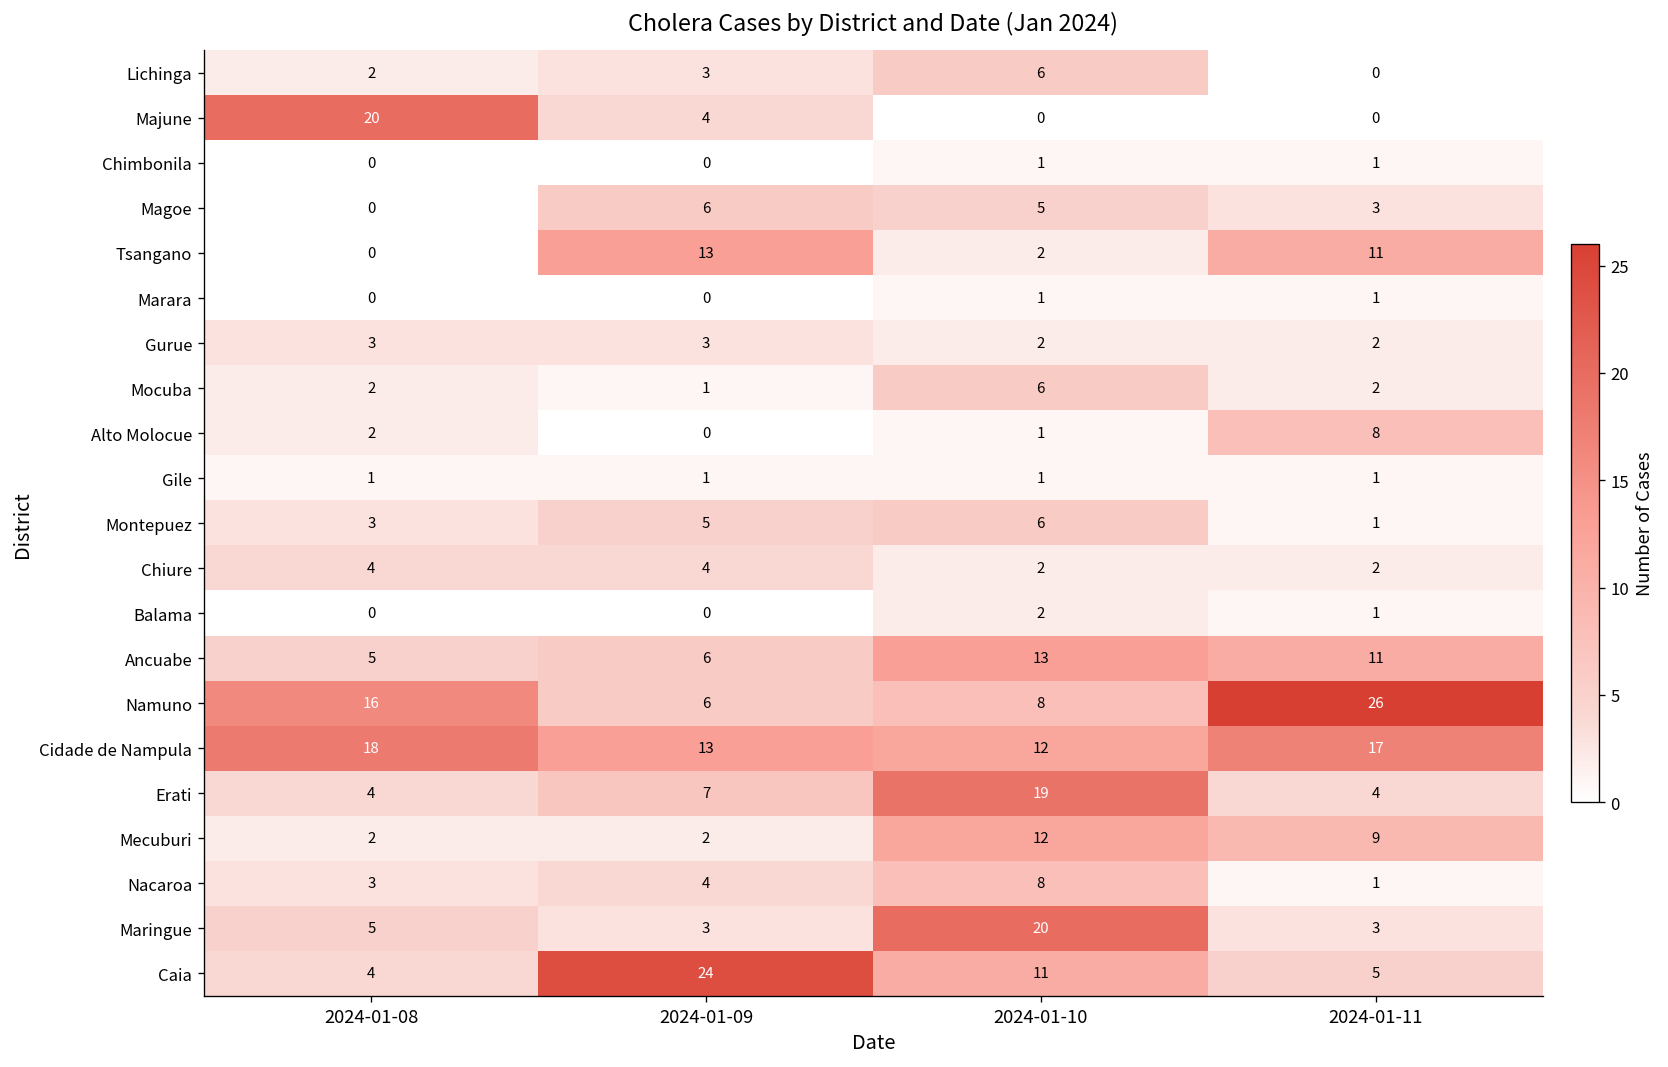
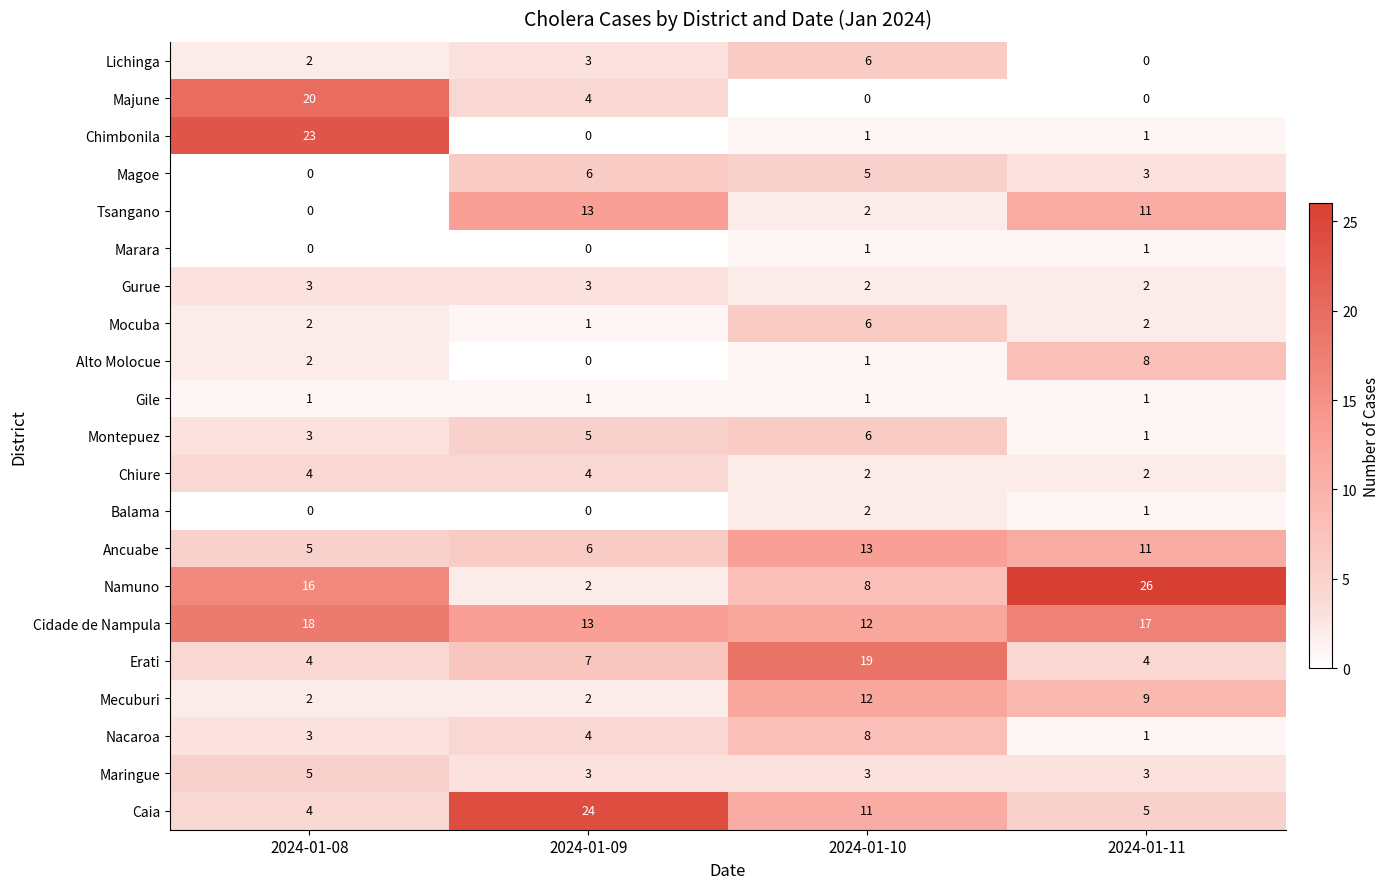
  {
    "Lichinga": {
      "2024-01-08": 2,
      "2024-01-09": 3,
      "2024-01-10": 6,
      "2024-01-11": 0
    },
    "Majune": {
      "2024-01-08": 20,
      "2024-01-09": 4,
      "2024-01-10": 0,
      "2024-01-11": 0
    },
    "Chimbonila": {
-     "2024-01-08": 0,
+     "2024-01-08": 23,
      "2024-01-09": 0,
      "2024-01-10": 1,
      "2024-01-11": 1
    },
    "Magoe": {
      "2024-01-08": 0,
      "2024-01-09": 6,
      "2024-01-10": 5,
      "2024-01-11": 3
    },
    "Tsangano": {
      "2024-01-08": 0,
      "2024-01-09": 13,
      "2024-01-10": 2,
      "2024-01-11": 11
    },
    "Marara": {
      "2024-01-08": 0,
      "2024-01-09": 0,
      "2024-01-10": 1,
      "2024-01-11": 1
    },
    "Gurue": {
      "2024-01-08": 3,
      "2024-01-09": 3,
      "2024-01-10": 2,
      "2024-01-11": 2
    },
    "Mocuba": {
      "2024-01-08": 2,
      "2024-01-09": 1,
      "2024-01-10": 6,
      "2024-01-11": 2
    },
    "Alto Molocue": {
      "2024-01-08": 2,
      "2024-01-09": 0,
      "2024-01-10": 1,
      "2024-01-11": 8
    },
    "Gile": {
      "2024-01-08": 1,
      "2024-01-09": 1,
      "2024-01-10": 1,
      "2024-01-11": 1
    },
    "Montepuez": {
      "2024-01-08": 3,
      "2024-01-09": 5,
      "2024-01-10": 6,
      "2024-01-11": 1
    },
    "Chiure": {
      "2024-01-08": 4,
      "2024-01-09": 4,
      "2024-01-10": 2,
      "2024-01-11": 2
    },
    "Balama": {
      "2024-01-08": 0,
      "2024-01-09": 0,
      "2024-01-10": 2,
      "2024-01-11": 1
    },
    "Ancuabe": {
      "2024-01-08": 5,
      "2024-01-09": 6,
      "2024-01-10": 13,
      "2024-01-11": 11
    },
    "Namuno": {
      "2024-01-08": 16,
-     "2024-01-09": 6,
+     "2024-01-09": 2,
      "2024-01-10": 8,
      "2024-01-11": 26
    },
    "Cidade de Nampula": {
      "2024-01-08": 18,
      "2024-01-09": 13,
      "2024-01-10": 12,
      "2024-01-11": 17
    },
    "Erati": {
      "2024-01-08": 4,
      "2024-01-09": 7,
      "2024-01-10": 19,
      "2024-01-11": 4
    },
    "Mecuburi": {
      "2024-01-08": 2,
      "2024-01-09": 2,
      "2024-01-10": 12,
      "2024-01-11": 9
    },
    "Nacaroa": {
      "2024-01-08": 3,
      "2024-01-09": 4,
      "2024-01-10": 8,
      "2024-01-11": 1
    },
    "Maringue": {
      "2024-01-08": 5,
      "2024-01-09": 3,
-     "2024-01-10": 20,
+     "2024-01-10": 3,
      "2024-01-11": 3
    },
    "Caia": {
      "2024-01-08": 4,
      "2024-01-09": 24,
      "2024-01-10": 11,
      "2024-01-11": 5
    }
  }
